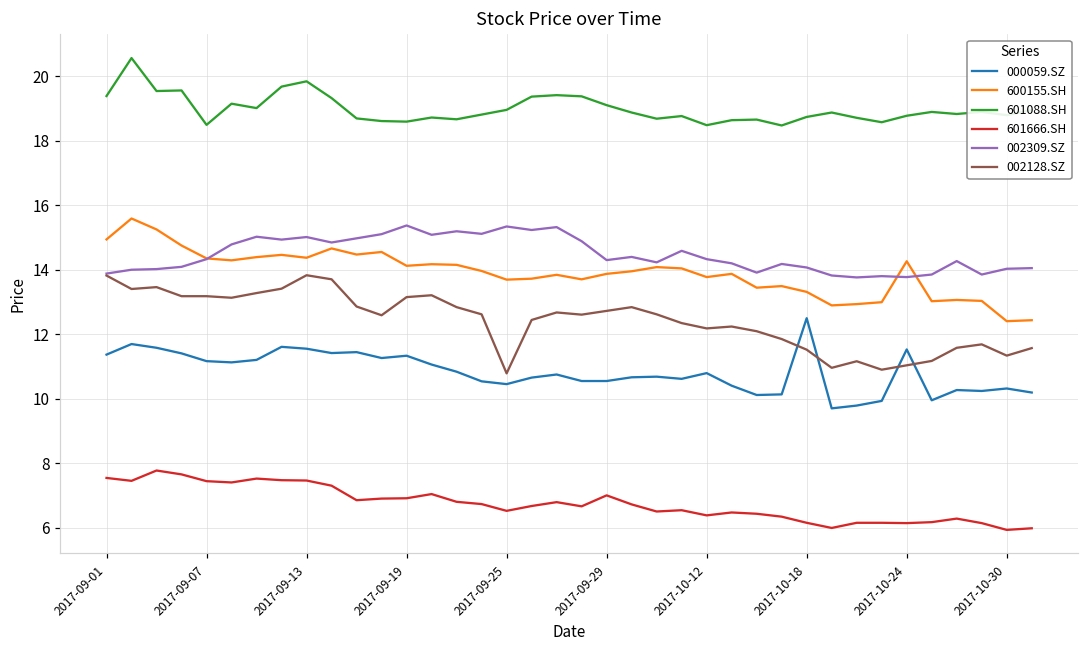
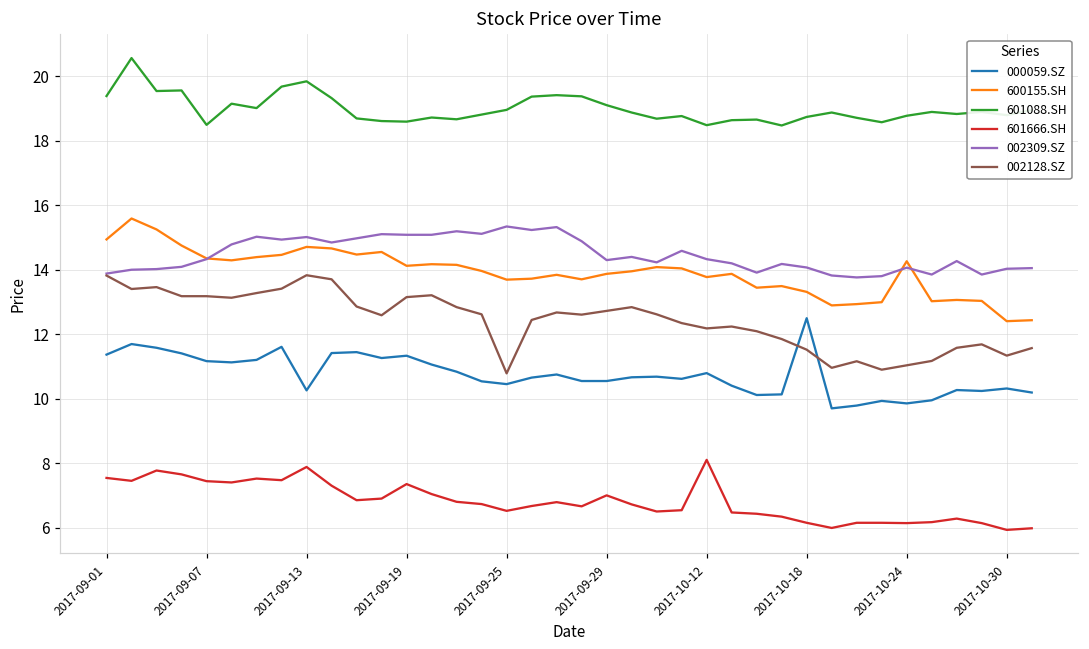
  {
    "000059.SZ": {
      "2017-09-01": 11.4,
      "2017-09-07": 11.2,
-     "2017-09-13": 11.6,
+     "2017-09-13": 10.3,
      "2017-09-19": 11.3,
      "2017-09-25": 10.5,
      "2017-09-29": 10.6,
      "2017-10-12": 10.8,
      "2017-10-18": 12.5,
-     "2017-10-24": 11.5,
+     "2017-10-24": 9.9,
      "2017-10-30": 10.3
    },
    "600155.SH": {
      "2017-09-01": 14.9,
-     "2017-09-13": 14.4,
+     "2017-09-13": 14.7,
      "2017-09-19": 14.1,
      "2017-09-25": 13.7,
      "2017-09-29": 13.9,
      "2017-10-12": 13.8,
      "2017-10-18": 13.3,
      "2017-10-24": 14.3,
      "2017-10-30": 12.4
    },
    "601088.SH": {
      "2017-09-01": 19.4,
      "2017-09-07": 18.5,
      "2017-09-13": 19.8,
      "2017-09-19": 18.6,
      "2017-09-25": 19.0,
      "2017-09-29": 19.1,
      "2017-10-12": 18.5,
      "2017-10-18": 18.7,
      "2017-10-24": 18.8
    },
    "601666.SH": {
      "2017-09-01": 7.6,
      "2017-09-07": 7.5,
-     "2017-09-13": 7.5,
-     "2017-09-19": 6.9,
+     "2017-09-13": 7.9,
+     "2017-09-19": 7.4,
      "2017-09-25": 6.5,
      "2017-09-29": 7.0,
-     "2017-10-12": 6.4,
+     "2017-10-12": 8.1,
      "2017-10-18": 6.2,
      "2017-10-24": 6.2,
      "2017-10-30": 5.9
    },
    "002309.SZ": {
      "2017-09-13": 15.0,
-     "2017-09-19": 15.4,
+     "2017-09-19": 15.1,
      "2017-09-25": 15.3,
      "2017-09-29": 14.3,
      "2017-10-12": 14.3,
      "2017-10-18": 14.1,
-     "2017-10-24": 13.8,
+     "2017-10-24": 14.1,
      "2017-10-30": 14.0
    },
    "002128.SZ": {
      "2017-09-07": 13.2,
      "2017-09-13": 13.8,
      "2017-09-19": 13.2,
      "2017-09-25": 10.8,
      "2017-09-29": 12.7,
      "2017-10-12": 12.2,
      "2017-10-18": 11.5,
      "2017-10-24": 11.0,
      "2017-10-30": 11.3
    }
  }
